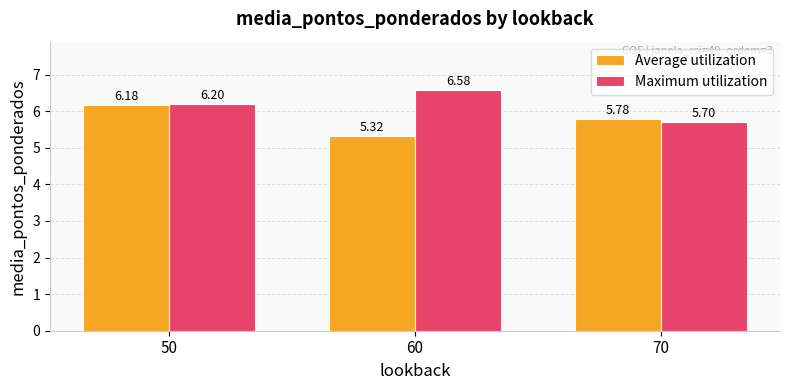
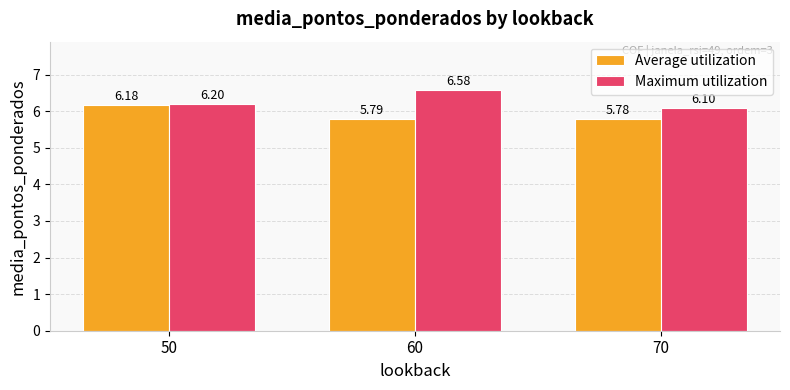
  {
    "Average utilization": {
      "50": 6.18,
-     "60": 5.32,
+     "60": 5.79,
      "70": 5.78
    },
    "Maximum utilization": {
-     "70": 5.7
+     "70": 6.1
    }
  }
